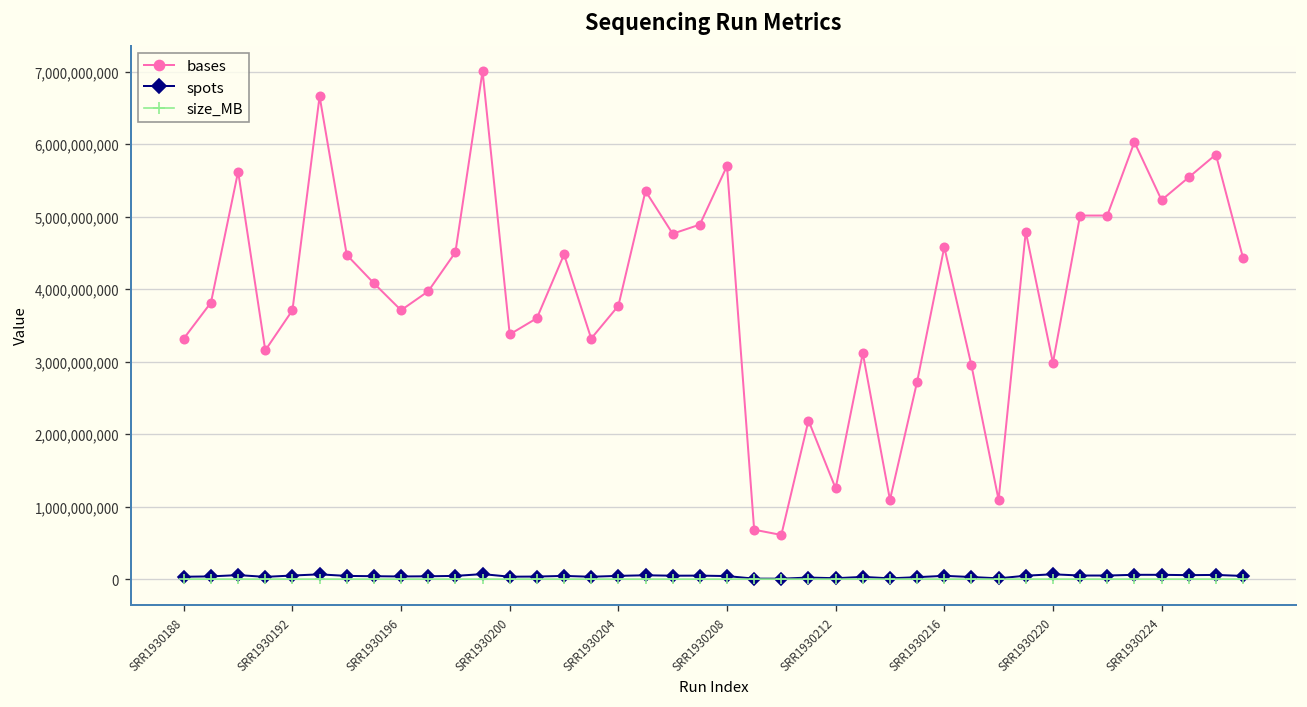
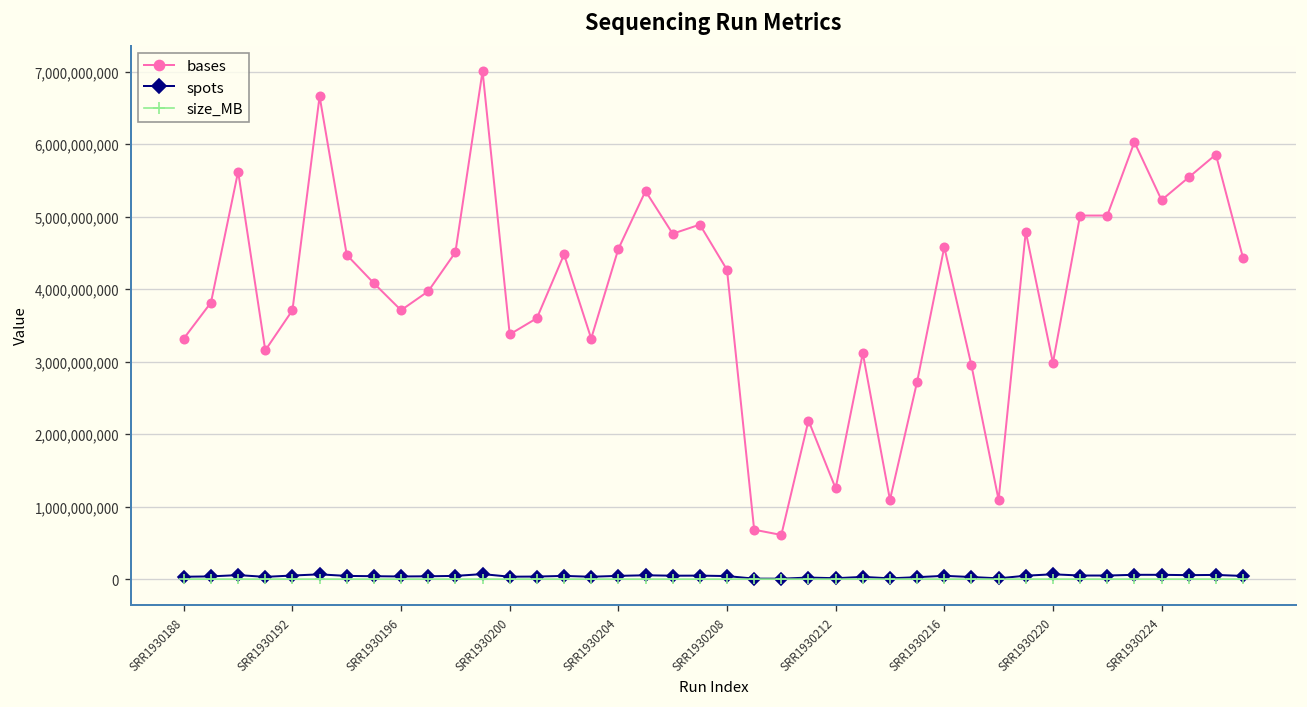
  {
    "bases": {
      "SRR1930188": "3,300,000,000",
      "SRR1930192": "3,700,000,000",
      "SRR1930196": "3,700,000,000",
      "SRR1930200": "3,400,000,000",
-     "SRR1930204": "3,800,000,000",
-     "SRR1930208": "5,700,000,000",
+     "SRR1930204": "4,600,000,000",
+     "SRR1930208": "4,300,000,000",
      "SRR1930212": "1,300,000,000",
      "SRR1930216": "4,600,000,000",
      "SRR1930220": "3,000,000,000",
      "SRR1930224": "5,200,000,000"
    },
    "spots": {
      "SRR1930192": "0",
      "SRR1930204": "0",
      "SRR1930216": "0",
      "SRR1930220": "100,000,000",
      "SRR1930224": "100,000,000"
    },
    "size_MB": {
      "SRR1930192": "0",
      "SRR1930204": "0",
      "SRR1930216": "0",
      "SRR1930220": "0",
      "SRR1930224": "0"
    }
  }
